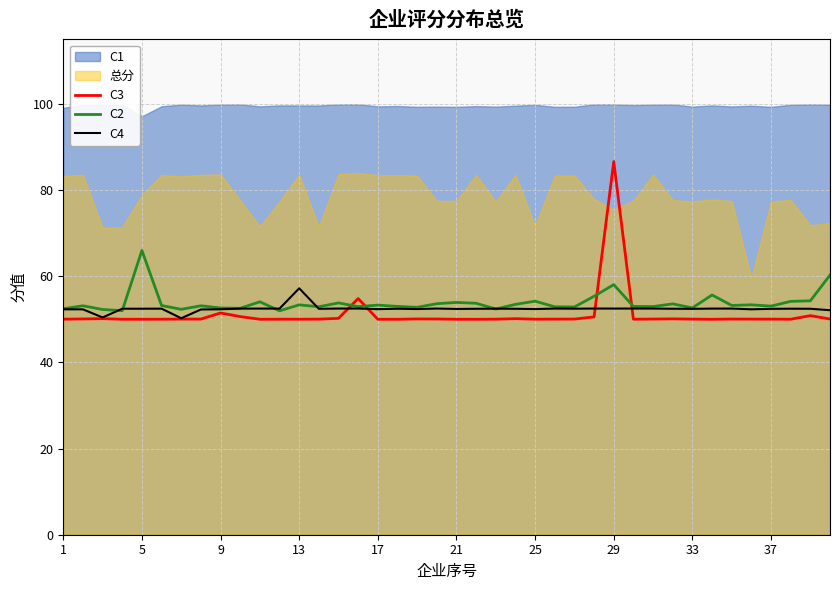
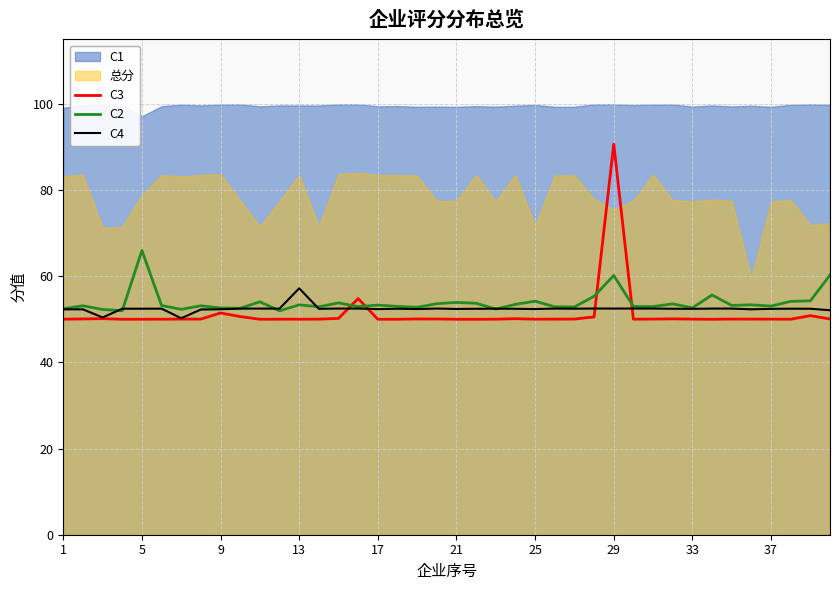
  {
    "C3": {
      "1": 50,
      "5": 50,
      "9": 51,
      "13": 50,
      "17": 50,
      "21": 50,
      "25": 50,
-     "29": 87,
+     "29": 91,
      "33": 50,
      "37": 50
    },
    "C1": {
      "1": 99,
      "5": 97,
      "9": 100,
      "13": 100,
      "17": 99,
      "21": 99,
      "25": 100,
      "29": 100,
      "33": 99,
      "37": 99
    },
    "总分": {
      "1": 83,
      "5": 79,
      "9": 84,
      "13": 84,
      "17": 83,
      "21": 78,
      "25": 72,
      "29": 75,
      "33": 77,
      "37": 77
    },
    "C2": {
      "5": 66,
      "13": 53,
      "17": 53,
      "21": 54,
      "25": 54,
-     "29": 58,
+     "29": 60,
      "37": 53
    },
    "C4": {
      "5": 52,
      "13": 57,
      "17": 52,
      "21": 52,
      "25": 52,
      "29": 53,
      "37": 52
    }
  }
